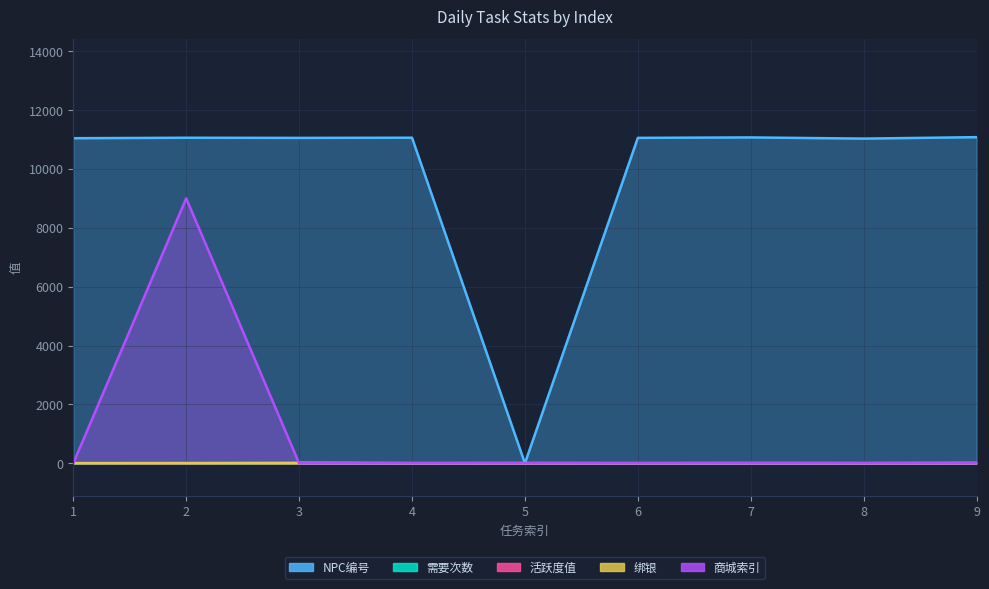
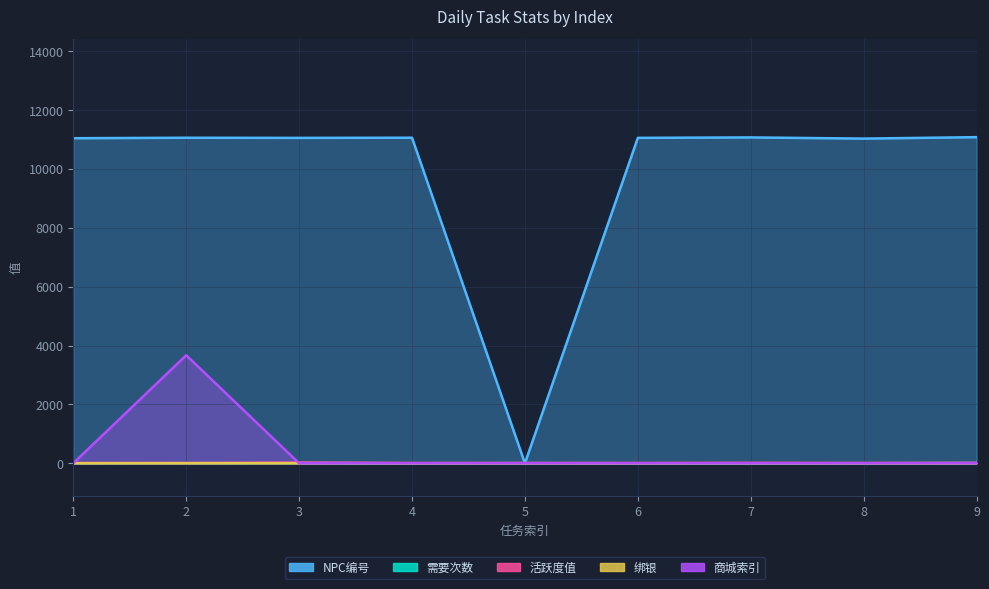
  {
    "商城索引": {
-     "2": 9000
+     "2": 3700
    }
  }
